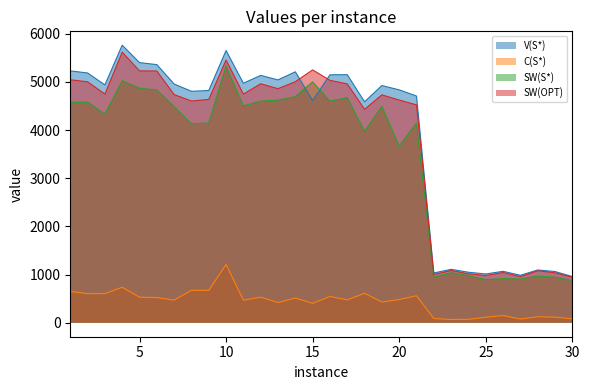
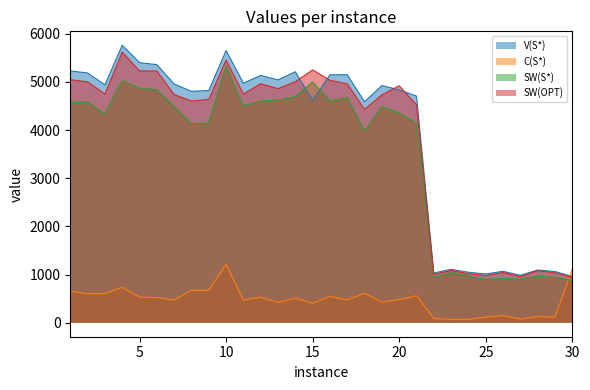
  {
    "V(S*)": {
      "5": 5400,
      "10": 5700,
      "15": 4600,
      "20": 4800
    },
    "C(S*)": {
      "5": 500,
      "10": 1200,
      "15": 400,
      "20": 500,
      "25": 100,
-     "30": 100
+     "30": 1100
    },
    "SW(S*)": {
      "5": 4900,
      "10": 5300,
      "15": 5000,
-     "20": 3700,
+     "20": 4400,
      "25": 900,
      "30": 900
    },
    "SW(OPT)": {
      "5": 5200,
      "10": 5500,
      "15": 5200,
-     "20": 4600
+     "20": 4900
    }
  }
